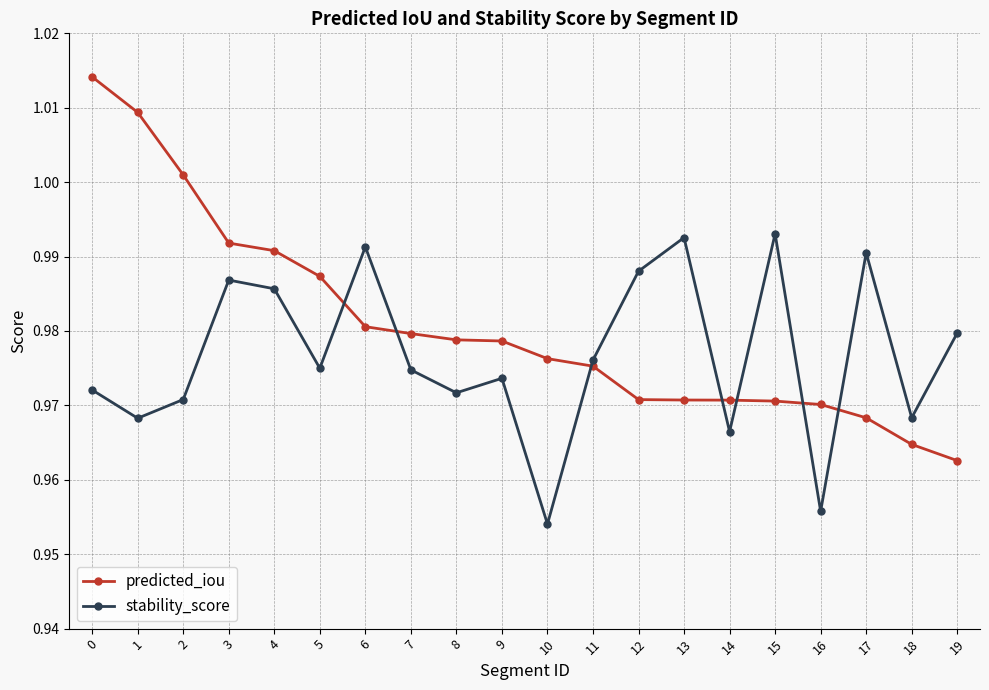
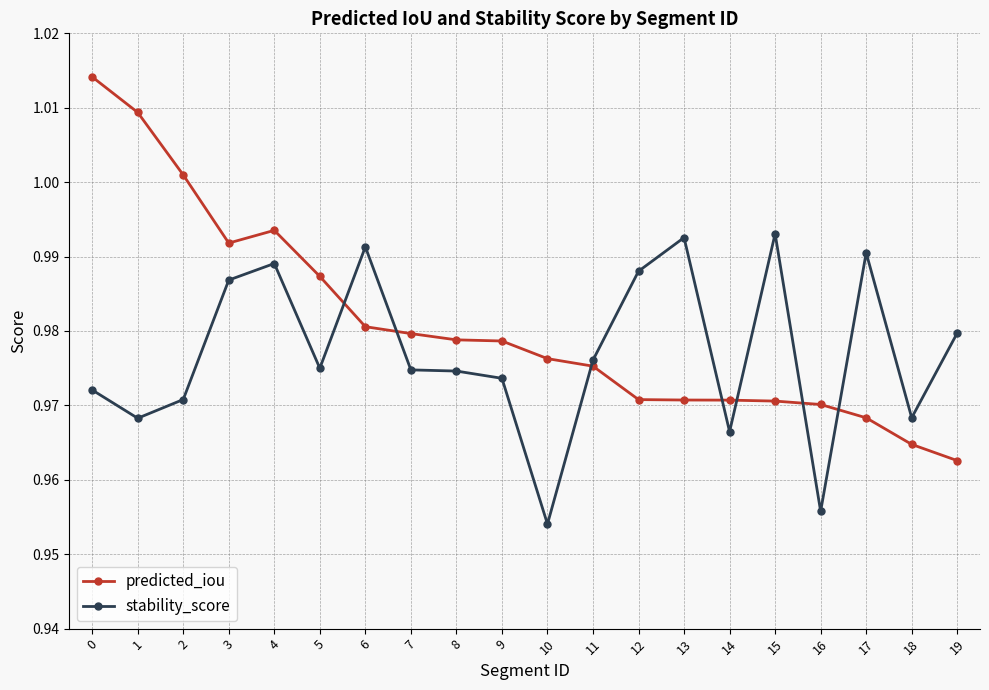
  {
    "predicted_iou": {
      "0": 1.014,
      "1": 1.009,
      "2": 1.001,
      "3": 0.992,
-     "4": 0.991,
+     "4": 0.994,
      "5": 0.987,
      "6": 0.981,
      "7": 0.980,
      "8": 0.979,
      "9": 0.979,
      "10": 0.976,
      "11": 0.975,
      "12": 0.971,
      "13": 0.971,
      "14": 0.971,
      "15": 0.971,
      "16": 0.970,
      "17": 0.968,
      "18": 0.965,
      "19": 0.963
    },
    "stability_score": {
      "0": 0.972,
      "1": 0.968,
      "2": 0.971,
      "3": 0.987,
-     "4": 0.986,
+     "4": 0.989,
      "5": 0.975,
      "6": 0.991,
      "7": 0.975,
-     "8": 0.972,
+     "8": 0.975,
      "9": 0.974,
      "10": 0.954,
      "11": 0.976,
      "12": 0.988,
      "13": 0.993,
      "14": 0.966,
      "15": 0.993,
      "16": 0.956,
      "17": 0.991,
      "18": 0.968,
      "19": 0.980
    }
  }
